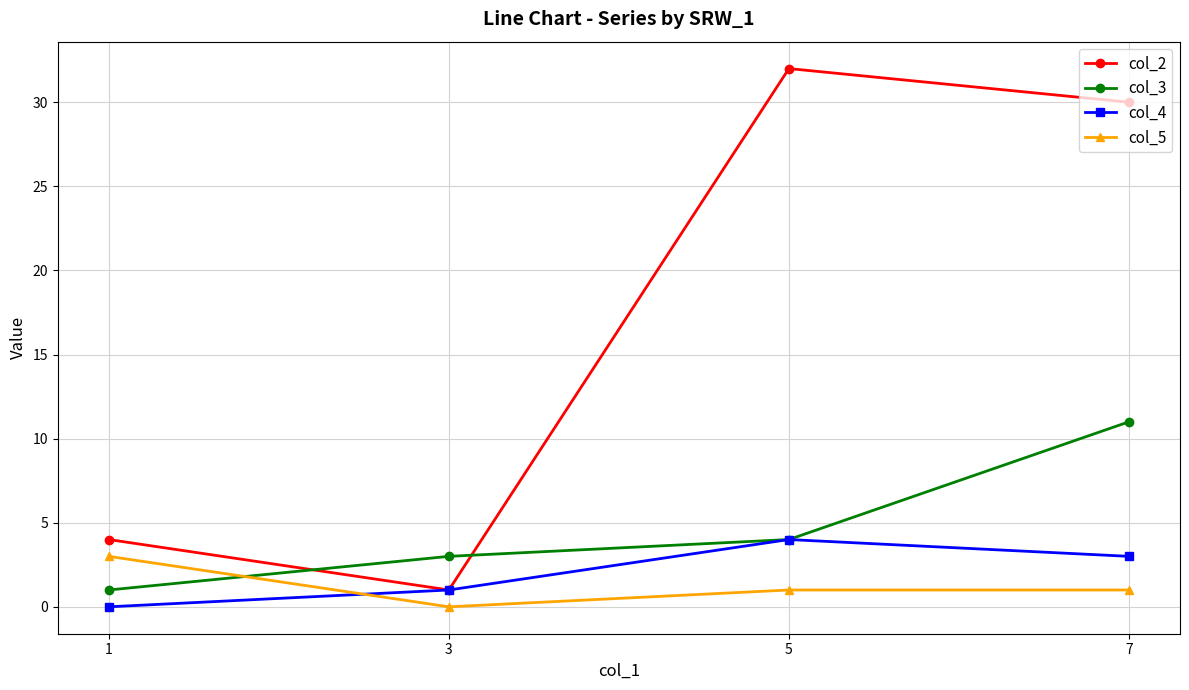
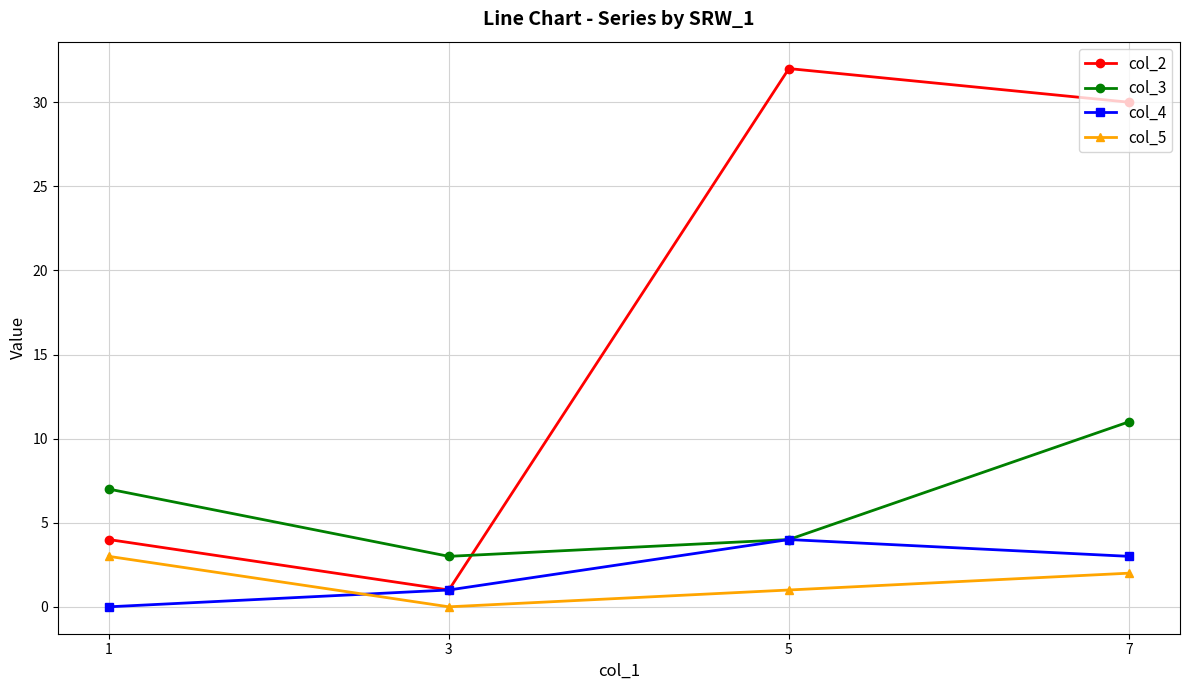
  {
    "col_2": {
      "1": 4,
      "5": 32
    },
    "col_3": {
-     "1": 1,
+     "1": 7,
      "3": 3,
      "7": 11
    },
    "col_4": {
      "1": 0,
      "7": 3
    },
    "col_5": {
      "1": 3,
      "3": 0,
      "5": 1,
-     "7": 1
+     "7": 2
    }
  }
